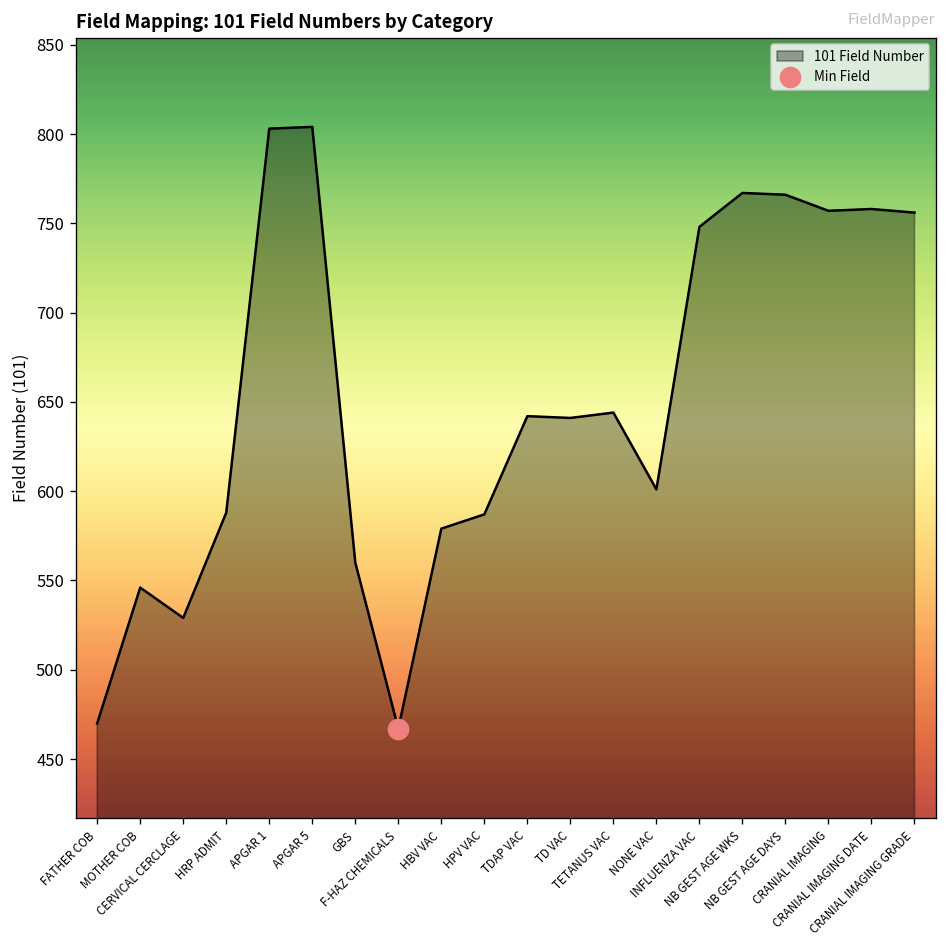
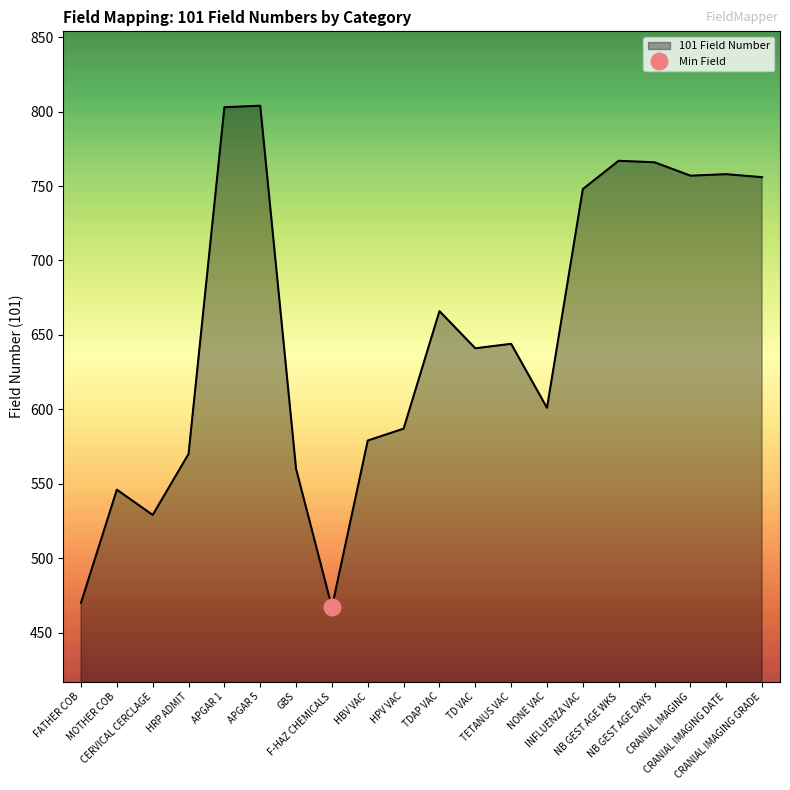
  {
    "101 Field Number": {
      "FATHER COB": 470,
      "MOTHER COB": 546,
      "CERVICAL CERCLAGE": 529,
-     "HRP ADMIT": 588,
+     "HRP ADMIT": 570,
      "APGAR 1": 803,
      "APGAR 5": 804,
      "GBS": 560,
      "HBV VAC": 579,
      "HPV VAC": 587,
-     "TDAP VAC": 642,
+     "TDAP VAC": 666,
      "TD VAC": 641,
      "TETANUS VAC": 644,
      "NONE VAC": 601,
      "INFLUENZA VAC": 748,
      "NB GEST AGE WKS": 767,
      "NB GEST AGE DAYS": 766,
      "CRANIAL IMAGING": 757,
      "CRANIAL IMAGING DATE": 758,
      "CRANIAL IMAGING GRADE": 756
    }
  }
